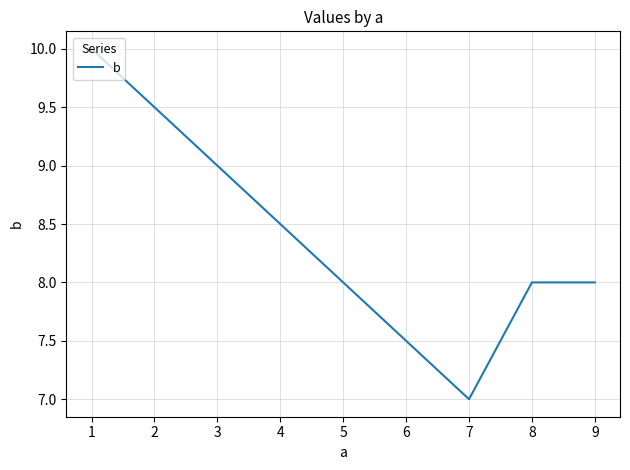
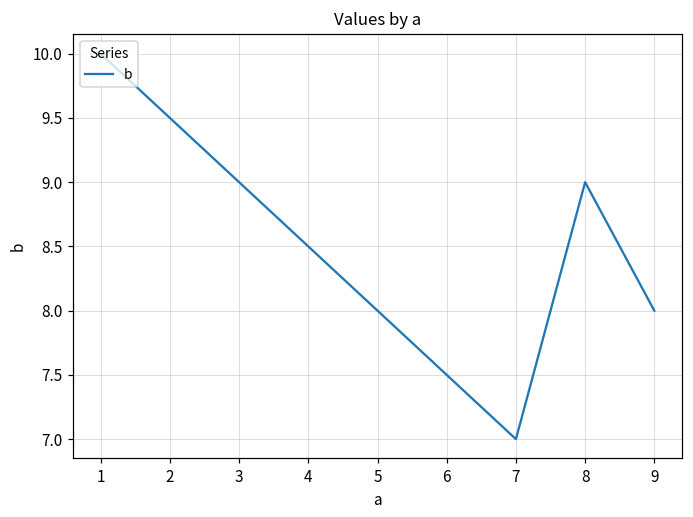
  {
    "7": 7,
-   "8": 8,
+   "8": 9,
    "9": 8
  }
